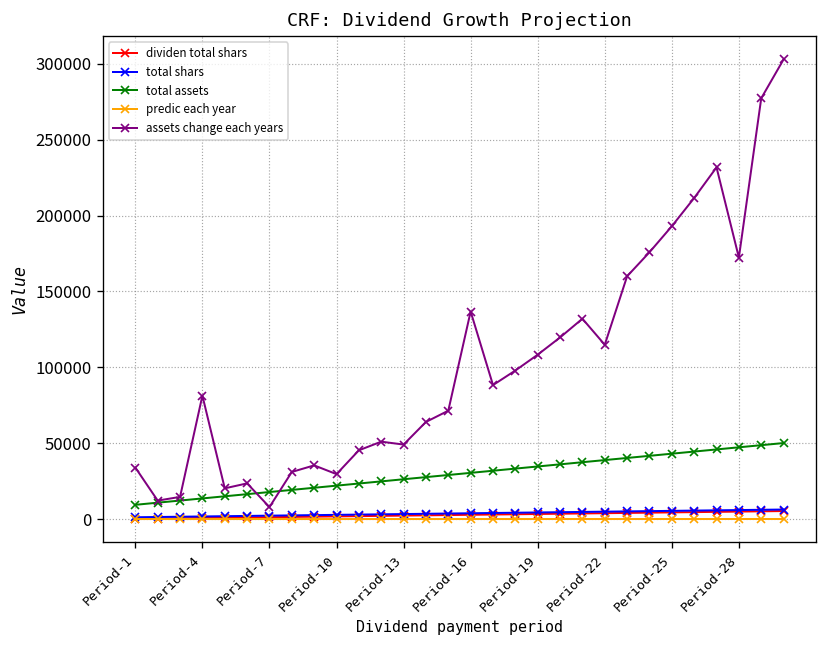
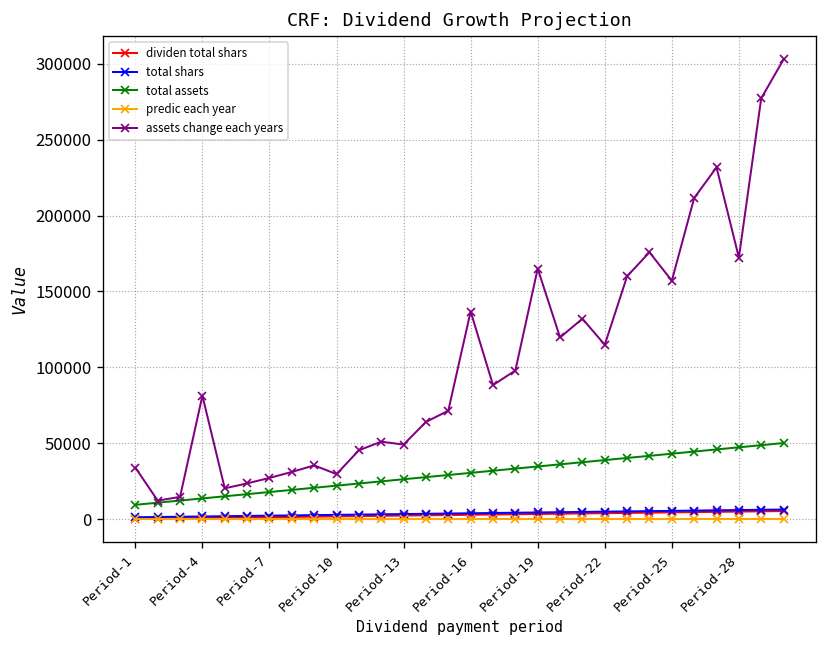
  {
    "total assets": {
      "Period-1": 9000,
      "Period-4": 14000,
      "Period-7": 18000,
      "Period-10": 22000,
      "Period-13": 26000,
      "Period-16": 30000,
      "Period-19": 35000,
      "Period-22": 39000,
      "Period-25": 43000,
      "Period-28": 47000
    },
    "predic each year": {
      "Period-13": 0,
      "Period-16": 0,
      "Period-19": 0,
      "Period-22": 0,
      "Period-25": 0,
      "Period-28": 0
    },
    "assets change each years": {
      "Period-1": 34000,
      "Period-4": 81000,
-     "Period-7": 8000,
+     "Period-7": 27000,
      "Period-10": 30000,
      "Period-13": 49000,
      "Period-16": 137000,
-     "Period-19": 108000,
+     "Period-19": 165000,
      "Period-22": 115000,
-     "Period-25": 193000,
+     "Period-25": 157000,
      "Period-28": 172000
    }
  }
